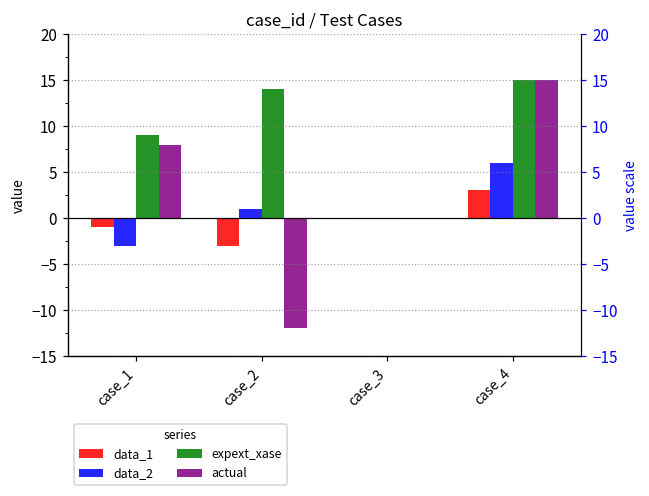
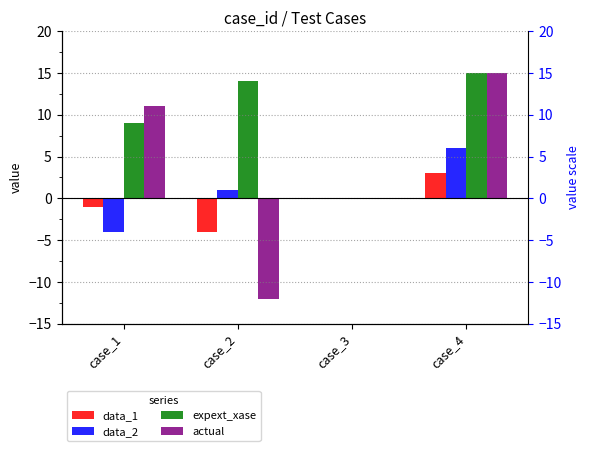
  {
    "data_1": {
      "case_1": -1,
-     "case_2": -3,
+     "case_2": -4,
      "case_3": 0,
      "case_4": 3
    },
    "data_2": {
-     "case_1": -3,
+     "case_1": -4,
      "case_2": 1,
      "case_3": 0,
      "case_4": 6
    },
    "expext_xase": {
      "case_1": 9,
      "case_2": 14,
      "case_3": 0,
      "case_4": 15
    },
    "actual": {
-     "case_1": 8,
+     "case_1": 11,
      "case_2": -12,
      "case_3": 0,
      "case_4": 15
    }
  }
